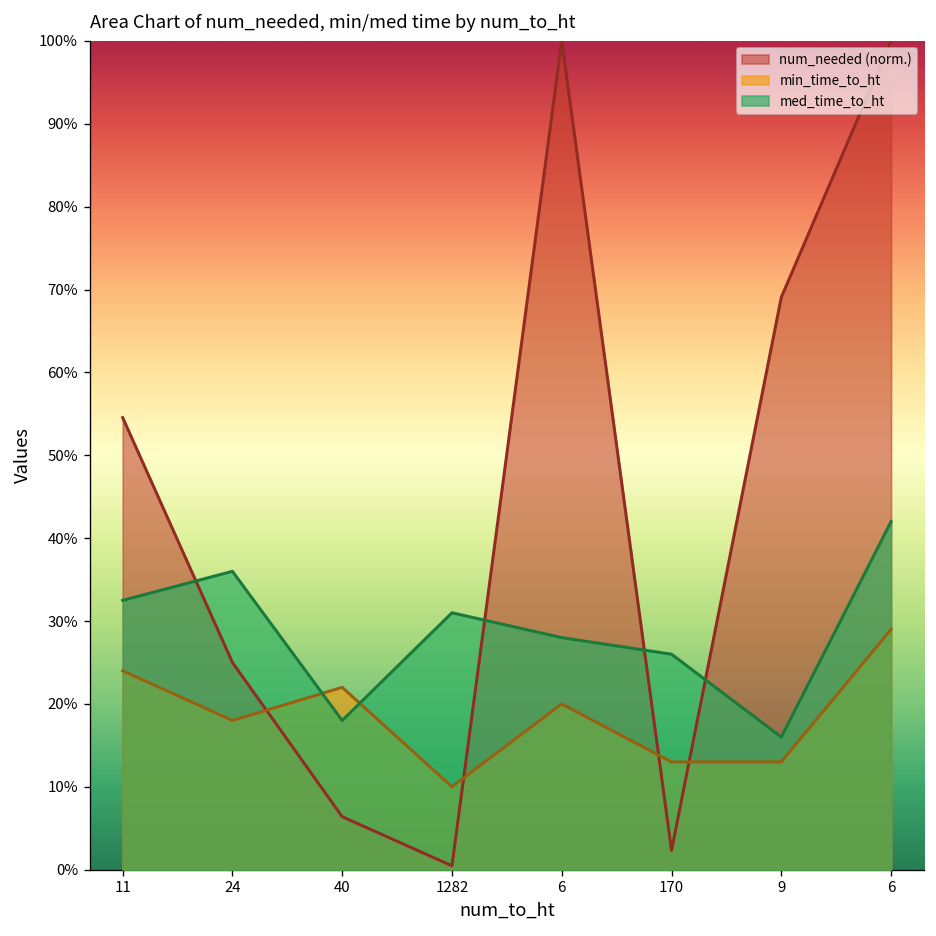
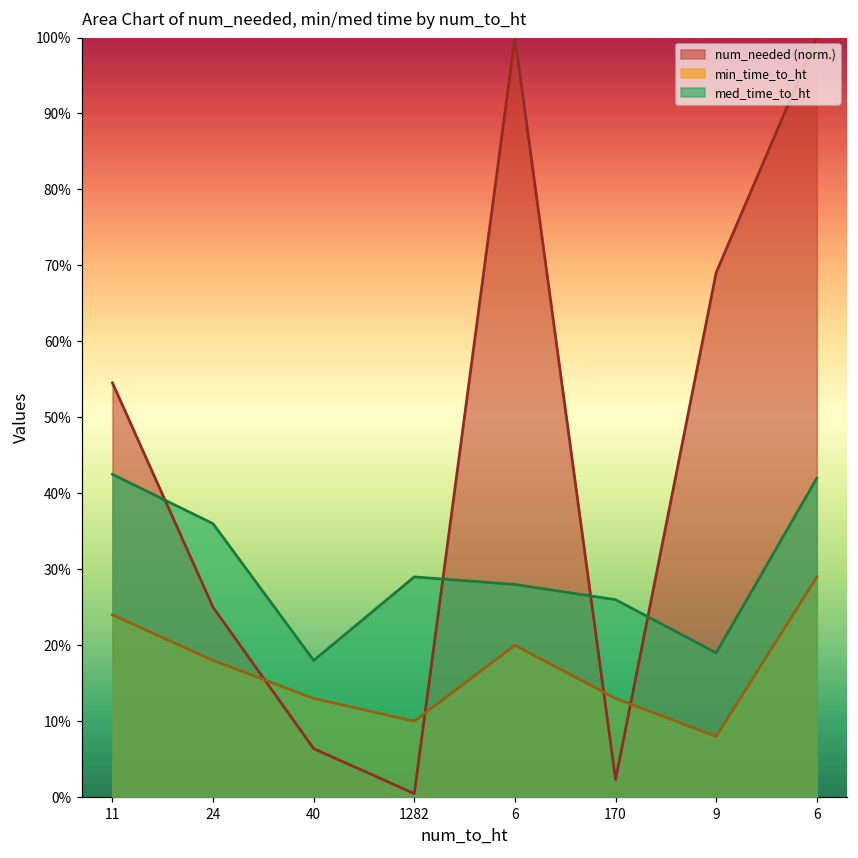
  {
    "num_needed (norm.)": {
      "11": "55%",
      "24": "25%",
      "40": "6%",
      "1282": "0%",
      "170": "2%",
      "9": "69%"
    },
    "min_time_to_ht": {
      "11": "24%",
      "24": "18%",
-     "40": "22%",
+     "40": "13%",
      "1282": "10%",
      "170": "13%",
-     "9": "13%"
+     "9": "8%"
    },
    "med_time_to_ht": {
-     "11": "33%",
+     "11": "43%",
      "24": "36%",
      "40": "18%",
-     "1282": "31%",
+     "1282": "29%",
      "170": "26%",
-     "9": "16%"
+     "9": "19%"
    }
  }
